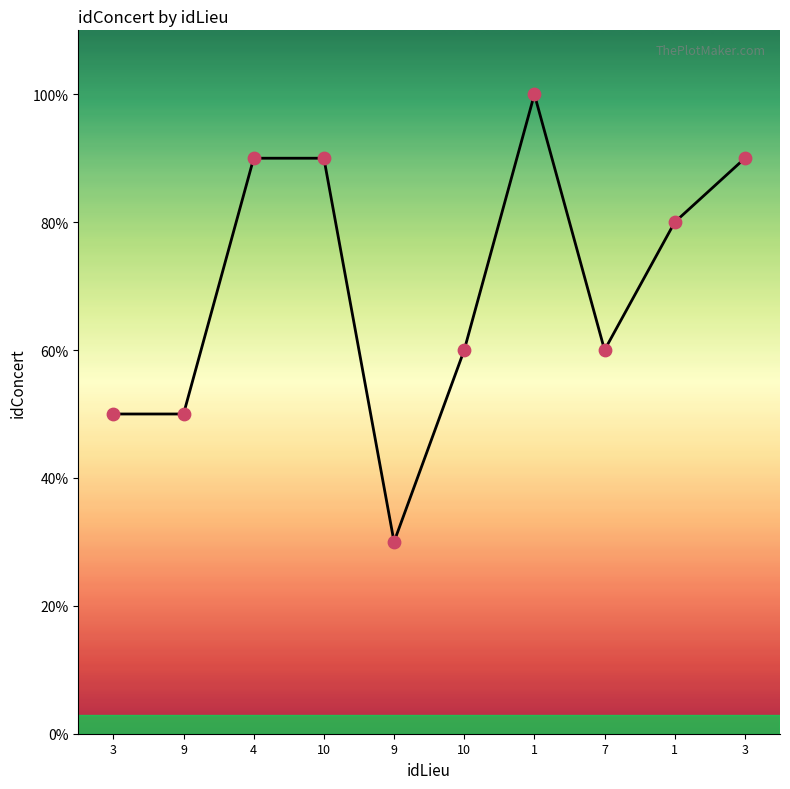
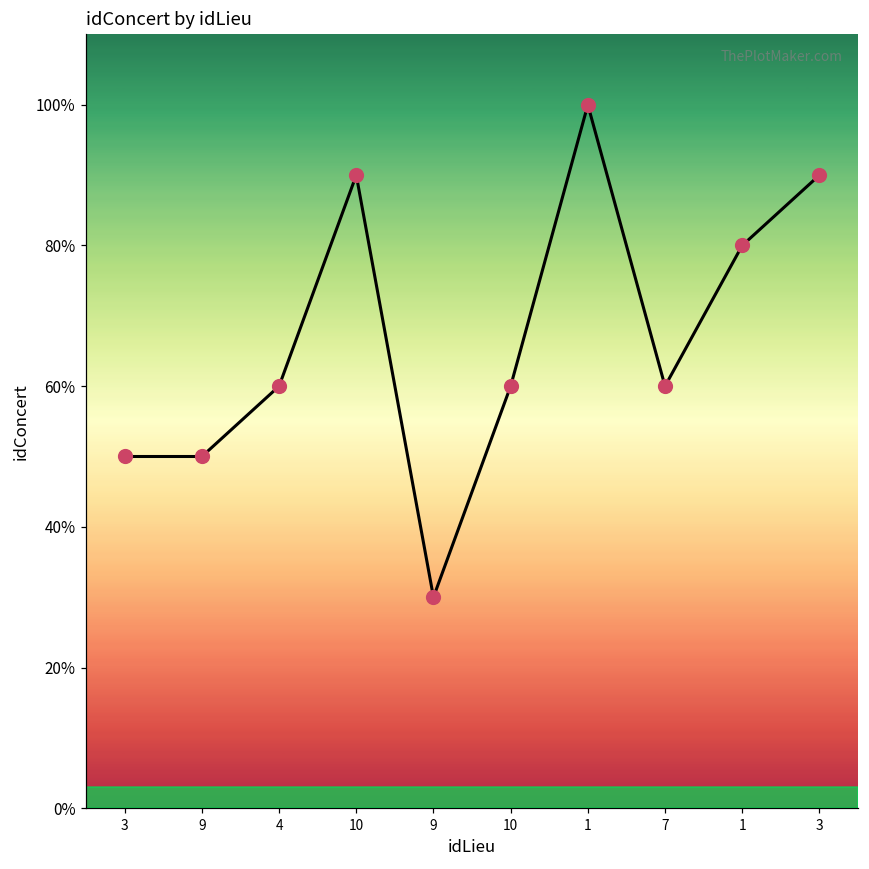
  {
-   "4": "90%",
+   "4": "60%",
    "7": "60%"
  }
